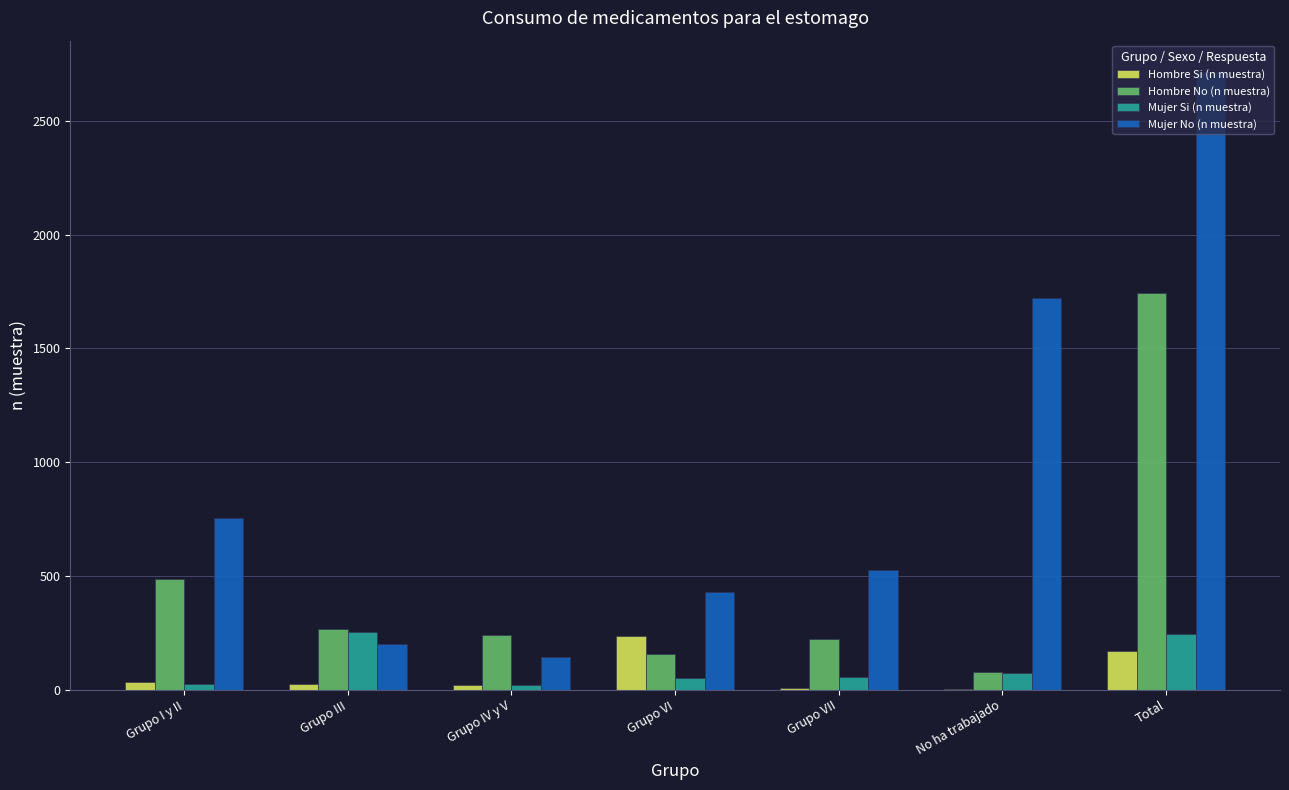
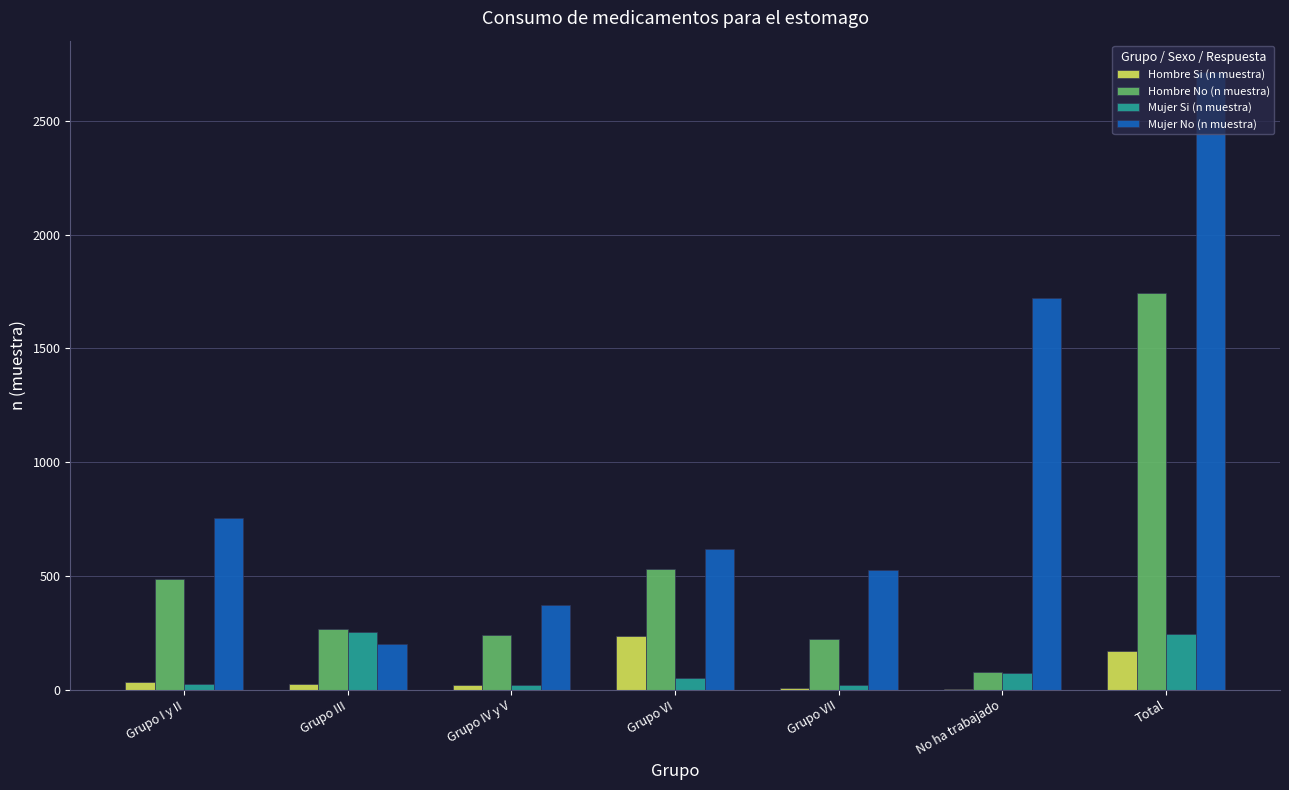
  {
    "Hombre Si (n muestra)": {
      "Grupo I y II": 30,
      "Grupo III": 20,
      "Grupo IV y V": 20,
      "Grupo VI": 230,
      "Total": 170
    },
    "Hombre No (n muestra)": {
      "Grupo I y II": 490,
      "Grupo III": 270,
      "Grupo IV y V": 240,
-     "Grupo VI": 160,
+     "Grupo VI": 530,
      "Grupo VII": 220,
      "No ha trabajado": 80,
      "Total": 1740
    },
    "Mujer Si (n muestra)": {
      "Grupo I y II": 20,
      "Grupo III": 250,
      "Grupo IV y V": 20,
      "Grupo VI": 50,
-     "Grupo VII": 60,
+     "Grupo VII": 20,
      "No ha trabajado": 70,
      "Total": 250
    },
    "Mujer No (n muestra)": {
      "Grupo I y II": 750,
      "Grupo III": 200,
-     "Grupo IV y V": 140,
-     "Grupo VI": 430,
+     "Grupo IV y V": 370,
+     "Grupo VI": 620,
      "Grupo VII": 530,
      "No ha trabajado": 1720
    }
  }
